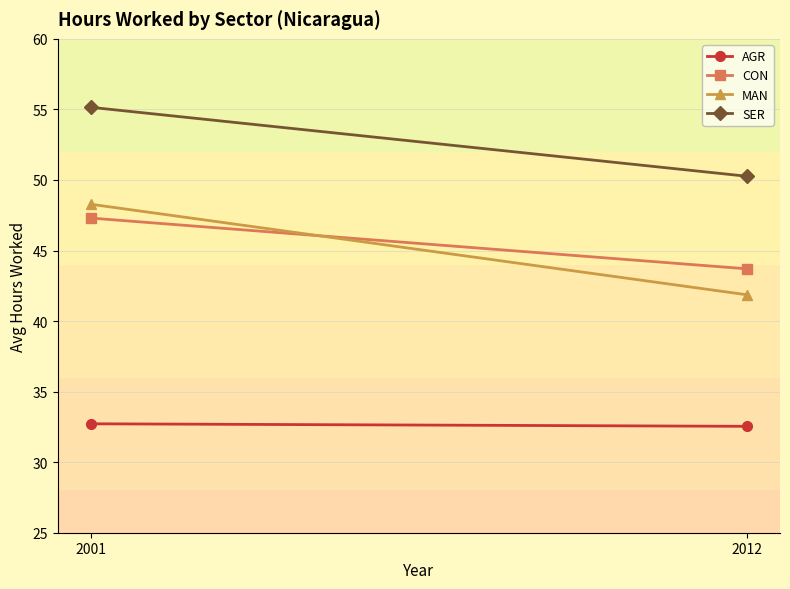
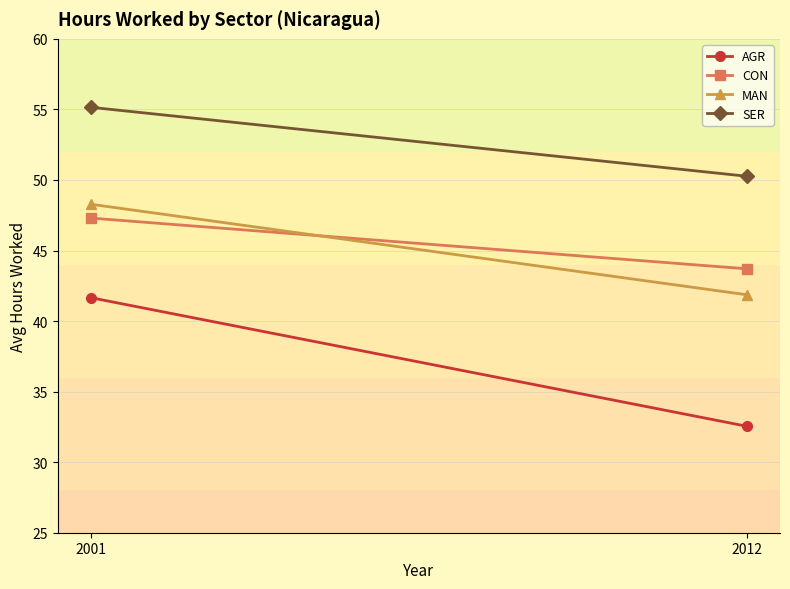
  {
    "AGR": {
-     "2001": 32.7,
+     "2001": 41.7,
      "2012": 32.5
    },
    "SER": {
      "2001": 55.2,
      "2012": 50.3
    }
  }
